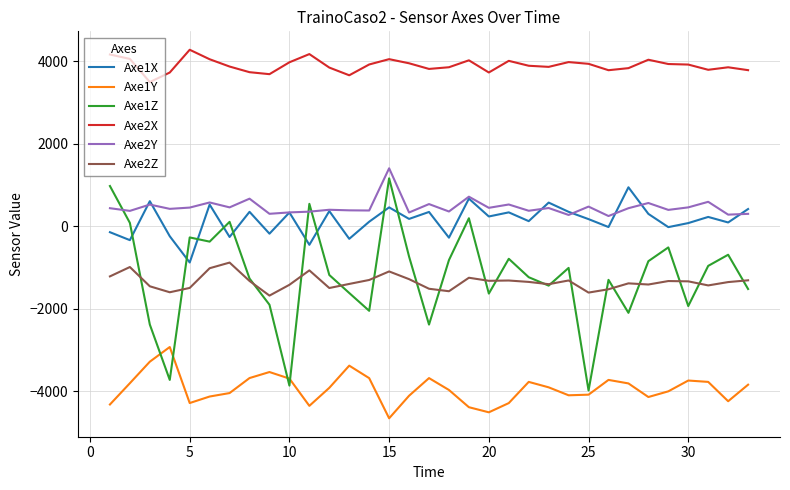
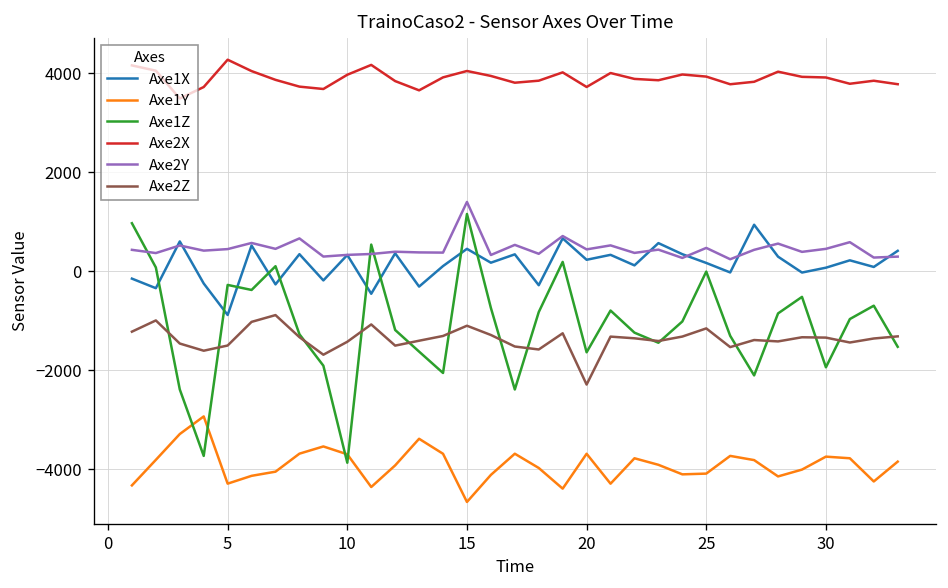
  {
    "Axe1X": {
      "5": -900,
      "15": 500,
      "20": 200,
      "25": 200,
      "30": 100
    },
    "Axe1Y": {
      "5": -4300,
      "10": -3700,
      "15": -4700,
-     "20": -4500,
+     "20": -3700,
      "25": -4100,
      "30": -3700
    },
    "Axe1Z": {
      "5": -300,
      "10": -3900,
      "15": 1200,
      "20": -1600,
-     "25": -4000,
+     "25": 0,
      "30": -1900
    },
    "Axe2X": {
      "5": 4300,
      "10": 4000,
      "15": 4100,
      "20": 3700,
      "25": 3900,
      "30": 3900
    },
    "Axe2Y": {
      "5": 400,
      "15": 1400,
      "20": 400,
      "25": 500,
      "30": 500
    },
    "Axe2Z": {
      "5": -1500,
      "10": -1400,
      "15": -1100,
-     "20": -1300,
-     "25": -1600,
+     "20": -2300,
+     "25": -1200,
      "30": -1300
    }
  }
